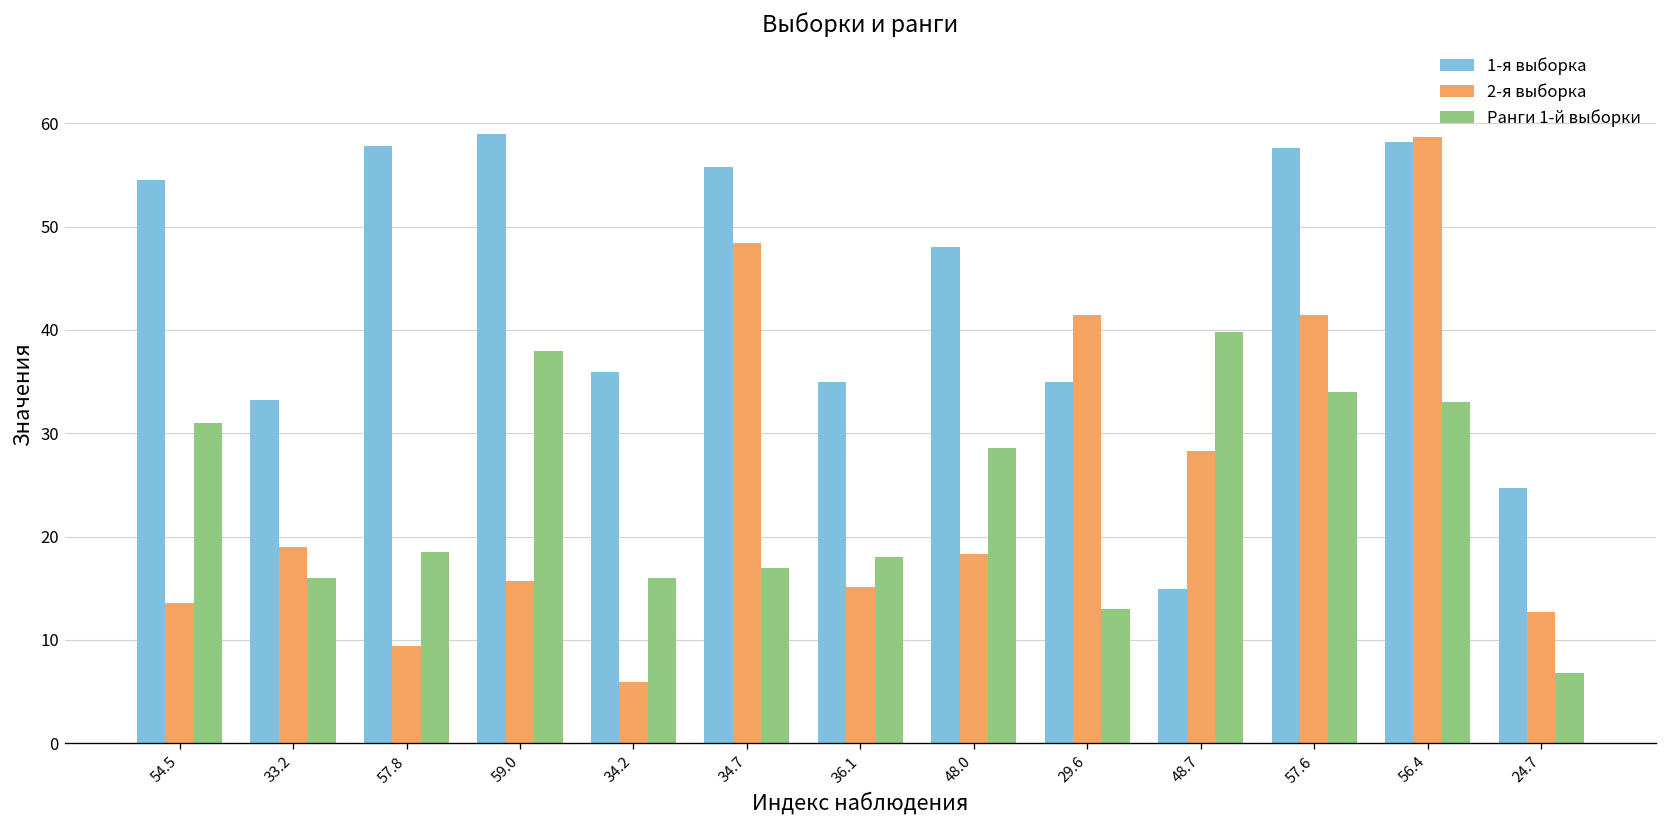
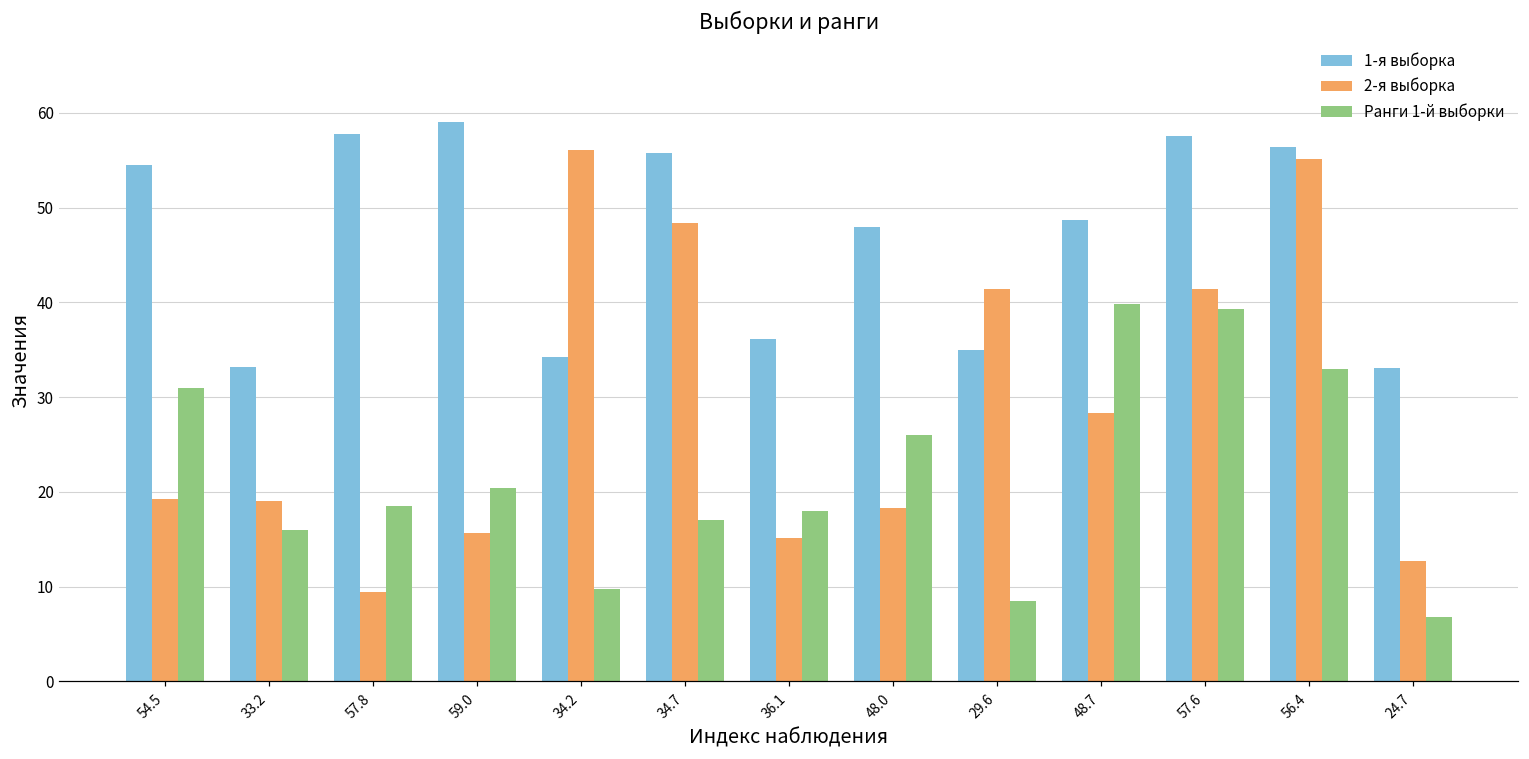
  {
    "1-я выборка": {
      "54.5": 55,
      "33.2": 33,
      "57.8": 58,
      "59.0": 59,
-     "34.2": 36,
+     "34.2": 34,
      "34.7": 56,
-     "36.1": 35,
+     "36.1": 36,
      "48.0": 48,
      "29.6": 35,
-     "48.7": 15,
+     "48.7": 49,
      "57.6": 58,
-     "56.4": 58,
-     "24.7": 25
+     "56.4": 56,
+     "24.7": 33
    },
    "2-я выборка": {
-     "54.5": 14,
+     "54.5": 19,
      "33.2": 19,
      "57.8": 9,
      "59.0": 16,
-     "34.2": 6,
+     "34.2": 56,
      "34.7": 48,
      "36.1": 15,
      "48.0": 18,
      "29.6": 41,
      "48.7": 28,
      "57.6": 41,
-     "56.4": 59,
+     "56.4": 55,
      "24.7": 13
    },
    "Ранги 1-й выборки": {
      "54.5": 31,
      "33.2": 16,
      "57.8": 19,
-     "59.0": 38,
-     "34.2": 16,
+     "59.0": 20,
+     "34.2": 10,
      "34.7": 17,
      "36.1": 18,
-     "48.0": 29,
-     "29.6": 13,
+     "48.0": 26,
+     "29.6": 9,
      "48.7": 40,
-     "57.6": 34,
+     "57.6": 39,
      "56.4": 33,
      "24.7": 7
    }
  }
